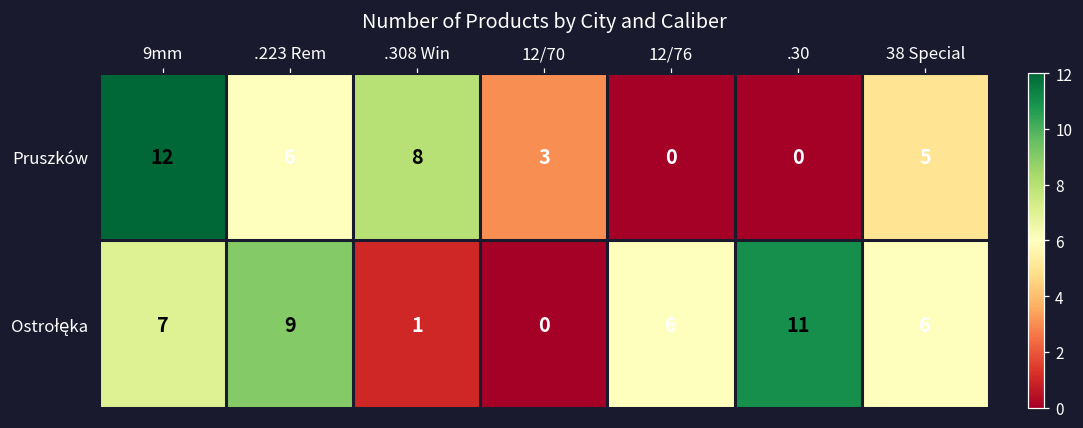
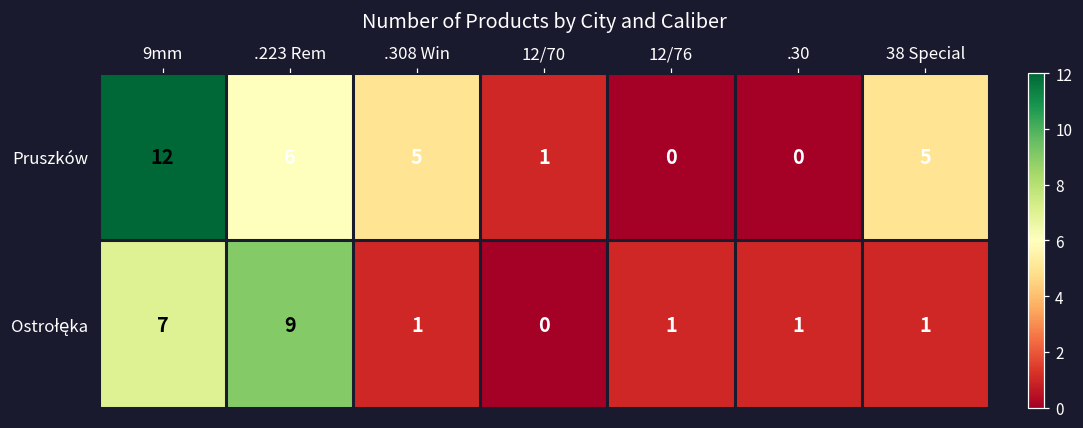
  {
    "Pruszków": {
      "9mm": 12,
      ".223 Rem": 6,
-     ".308 Win": 8,
-     "12/70": 3,
+     ".308 Win": 5,
+     "12/70": 1,
      "12/76": 0,
      ".30": 0,
      "38 Special": 5
    },
    "Ostrołęka": {
      "9mm": 7,
      ".223 Rem": 9,
      ".308 Win": 1,
      "12/70": 0,
-     "12/76": 6,
-     ".30": 11,
-     "38 Special": 6
+     "12/76": 1,
+     ".30": 1,
+     "38 Special": 1
    }
  }
